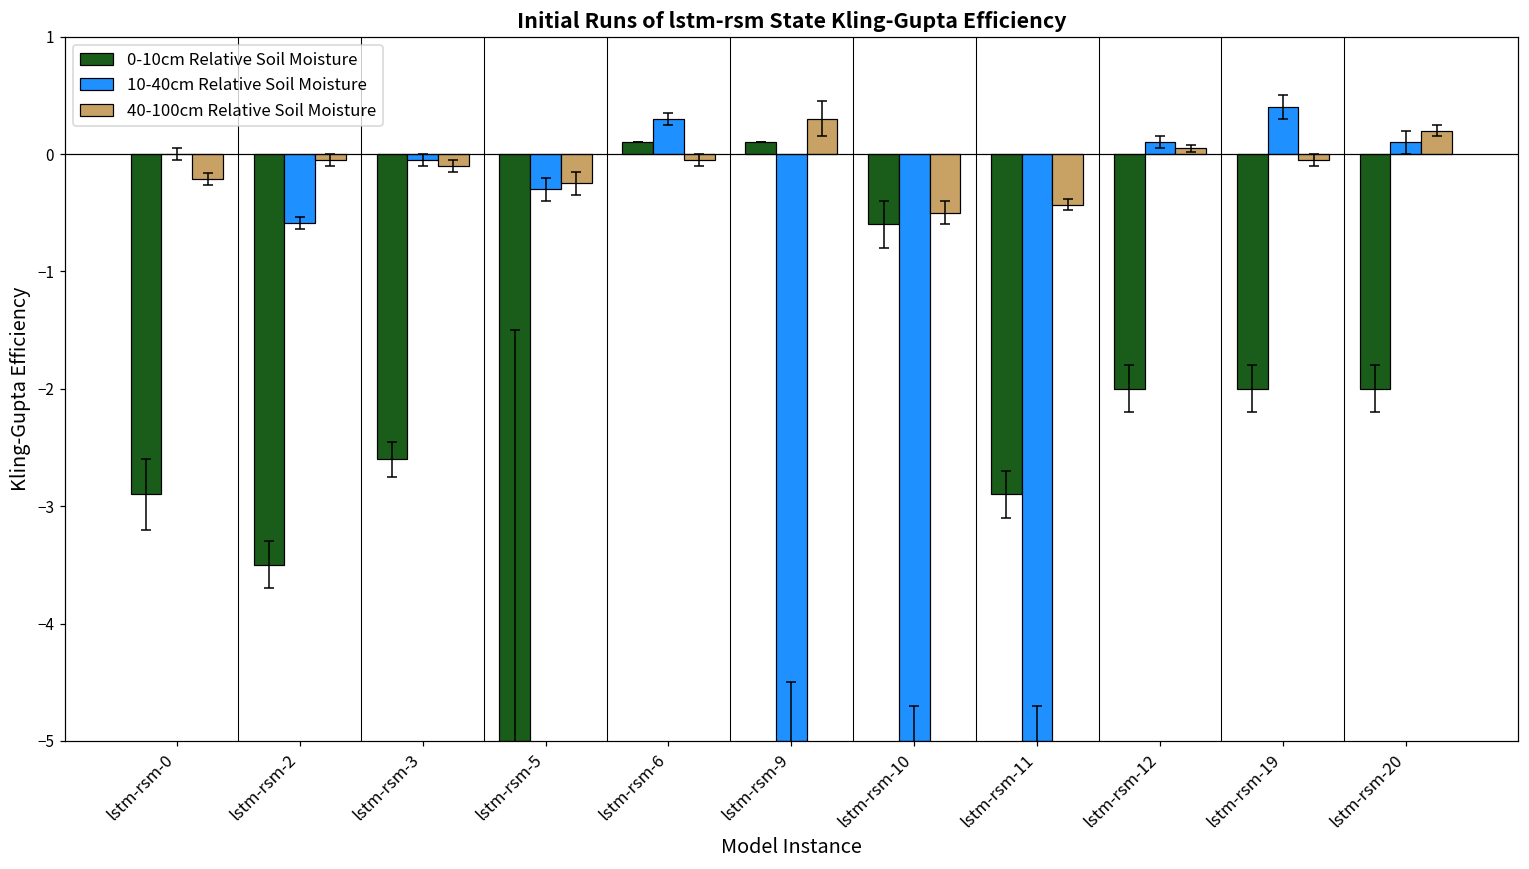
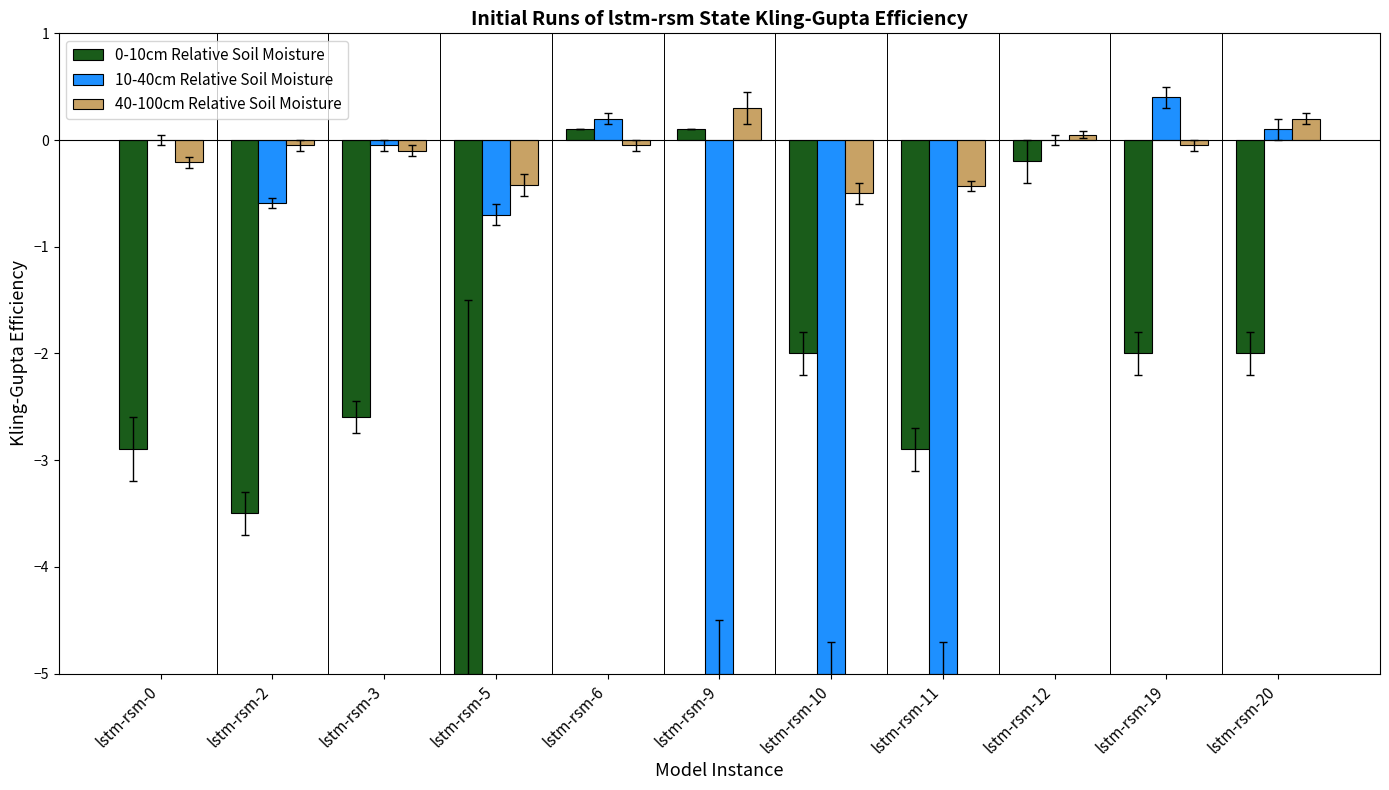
  {
    "0-10cm Relative Soil Moisture": {
      "lstm-rsm-0": -2.9,
      "lstm-rsm-2": -3.5,
      "lstm-rsm-3": -2.6,
      "lstm-rsm-5": -5.0,
      "lstm-rsm-6": 0.1,
      "lstm-rsm-9": 0.1,
-     "lstm-rsm-10": -0.6,
+     "lstm-rsm-10": -2.0,
      "lstm-rsm-11": -2.9,
-     "lstm-rsm-12": -2.0,
+     "lstm-rsm-12": -0.2,
      "lstm-rsm-19": -2.0,
      "lstm-rsm-20": -2.0
    },
    "10-40cm Relative Soil Moisture": {
      "lstm-rsm-0": 0.0,
      "lstm-rsm-2": -0.6,
      "lstm-rsm-3": -0.05,
-     "lstm-rsm-5": -0.3,
-     "lstm-rsm-6": 0.3,
+     "lstm-rsm-5": -0.7,
+     "lstm-rsm-6": 0.2,
      "lstm-rsm-9": -5.0,
      "lstm-rsm-10": -5.0,
      "lstm-rsm-11": -5.0,
-     "lstm-rsm-12": 0.1,
+     "lstm-rsm-12": 0.0,
      "lstm-rsm-19": 0.4,
      "lstm-rsm-20": 0.1
    },
    "40-100cm Relative Soil Moisture": {
      "lstm-rsm-0": -0.21,
      "lstm-rsm-2": -0.05,
      "lstm-rsm-3": -0.10,
-     "lstm-rsm-5": -0.25,
+     "lstm-rsm-5": -0.42,
      "lstm-rsm-6": -0.05,
      "lstm-rsm-9": 0.30,
      "lstm-rsm-10": -0.50,
      "lstm-rsm-11": -0.43,
      "lstm-rsm-12": 0.05,
      "lstm-rsm-19": -0.05,
      "lstm-rsm-20": 0.20
    }
  }
